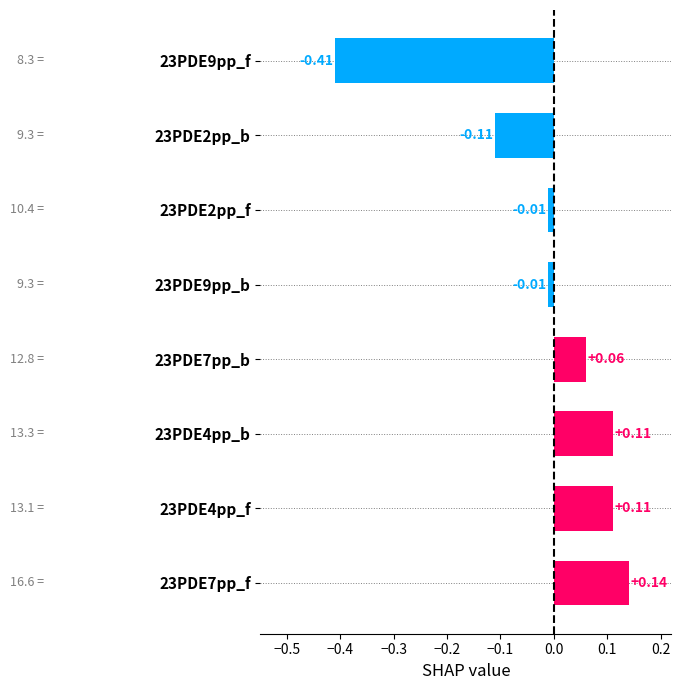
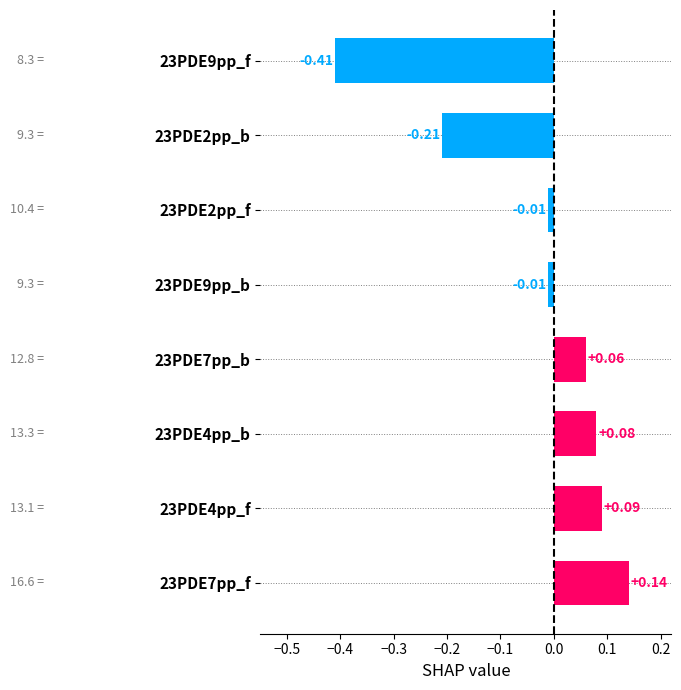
  {
    "23PDE9pp_f": "-0.41",
-   "23PDE2pp_b": "-0.11",
+   "23PDE2pp_b": "-0.21",
    "23PDE2pp_f": "-0.01",
    "23PDE9pp_b": "-0.01",
    "23PDE7pp_b": "+0.06",
-   "23PDE4pp_b": "+0.11",
-   "23PDE4pp_f": "+0.11",
+   "23PDE4pp_b": "+0.08",
+   "23PDE4pp_f": "+0.09",
    "23PDE7pp_f": "+0.14"
  }
